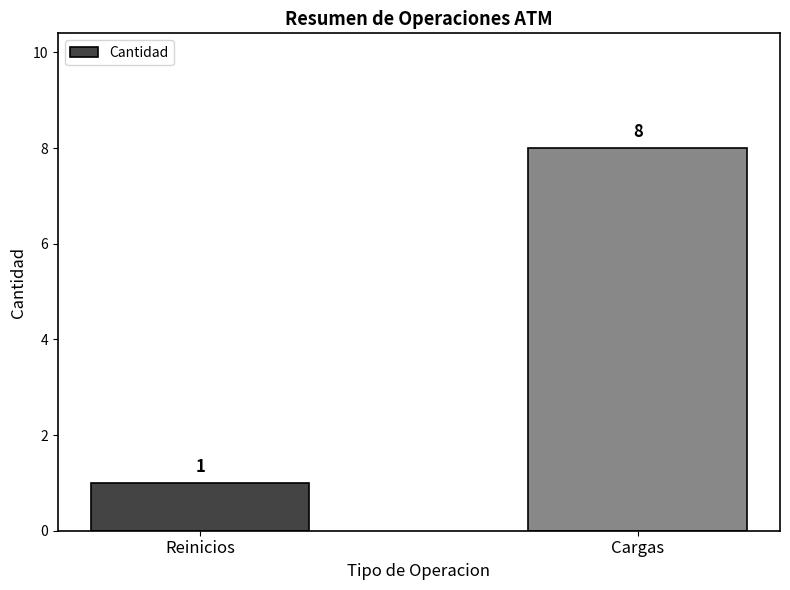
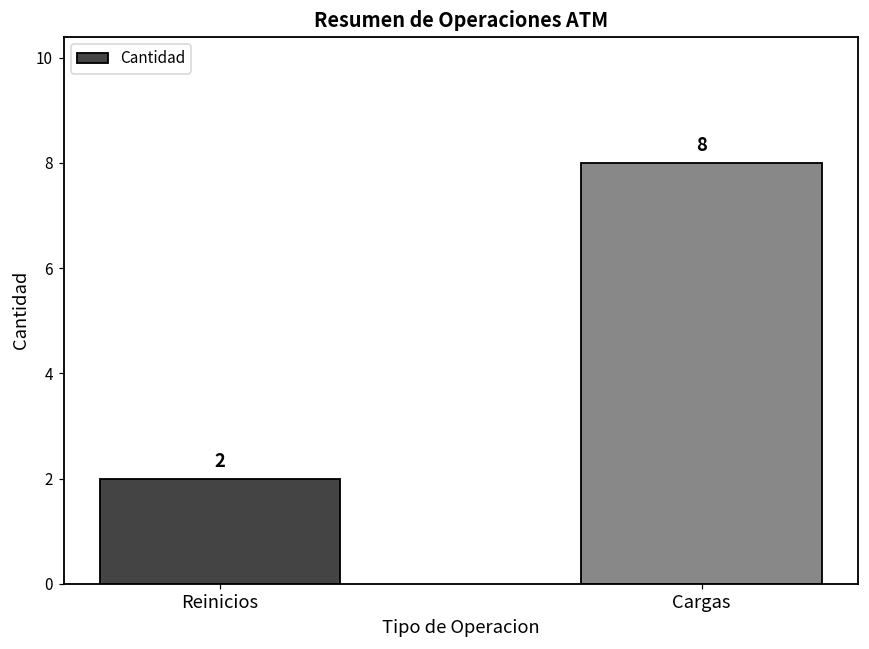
  {
-   "Reinicios": 1,
+   "Reinicios": 2,
    "Cargas": 8
  }
